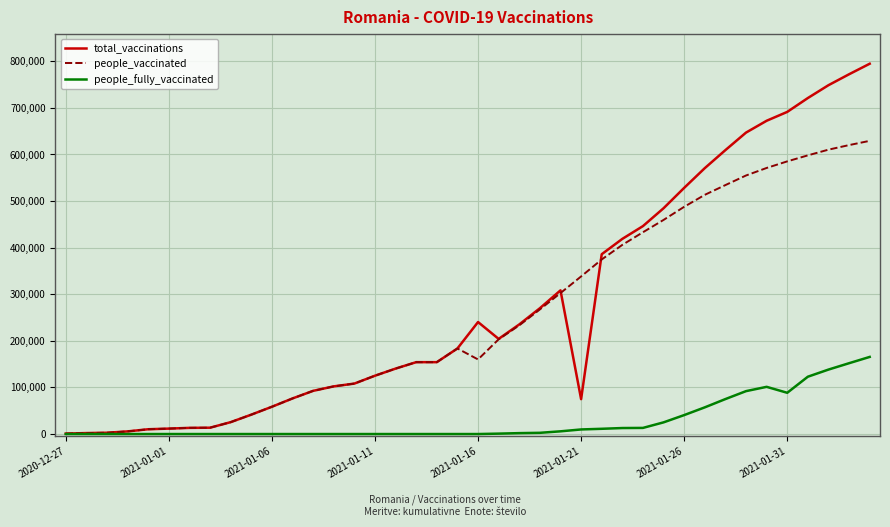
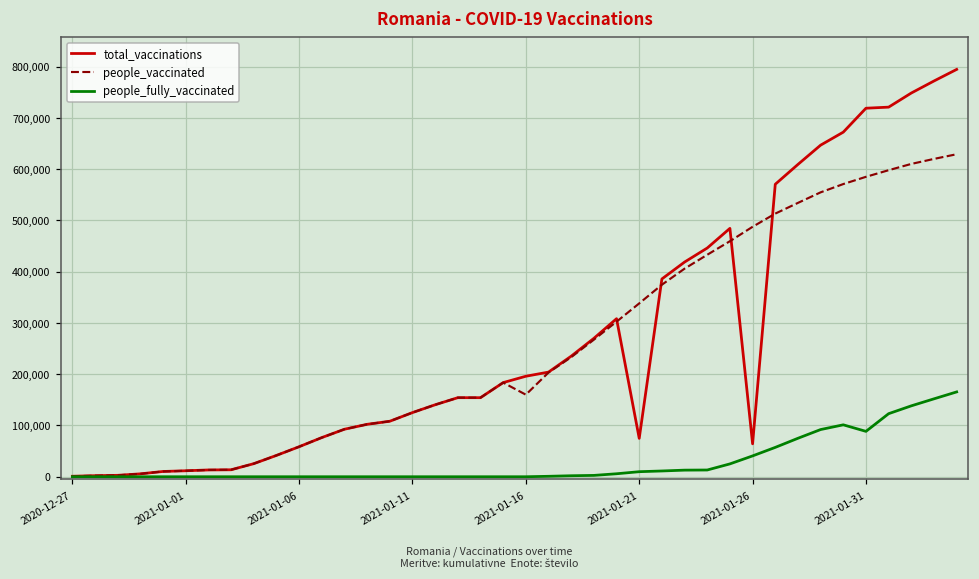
  {
    "total_vaccinations": {
-     "2021-01-16": "240,000",
+     "2021-01-16": "200,000",
      "2021-01-21": "70,000",
-     "2021-01-26": "530,000",
-     "2021-01-31": "690,000"
+     "2021-01-26": "60,000",
+     "2021-01-31": "720,000"
    },
    "people_vaccinated": {
      "2021-01-16": "160,000",
      "2021-01-21": "340,000",
      "2021-01-26": "490,000",
      "2021-01-31": "590,000"
    },
    "people_fully_vaccinated": {
      "2021-01-01": "0",
      "2021-01-06": "0",
      "2021-01-11": "0",
      "2021-01-16": "0",
      "2021-01-21": "10,000",
      "2021-01-26": "40,000",
      "2021-01-31": "90,000"
    }
  }
